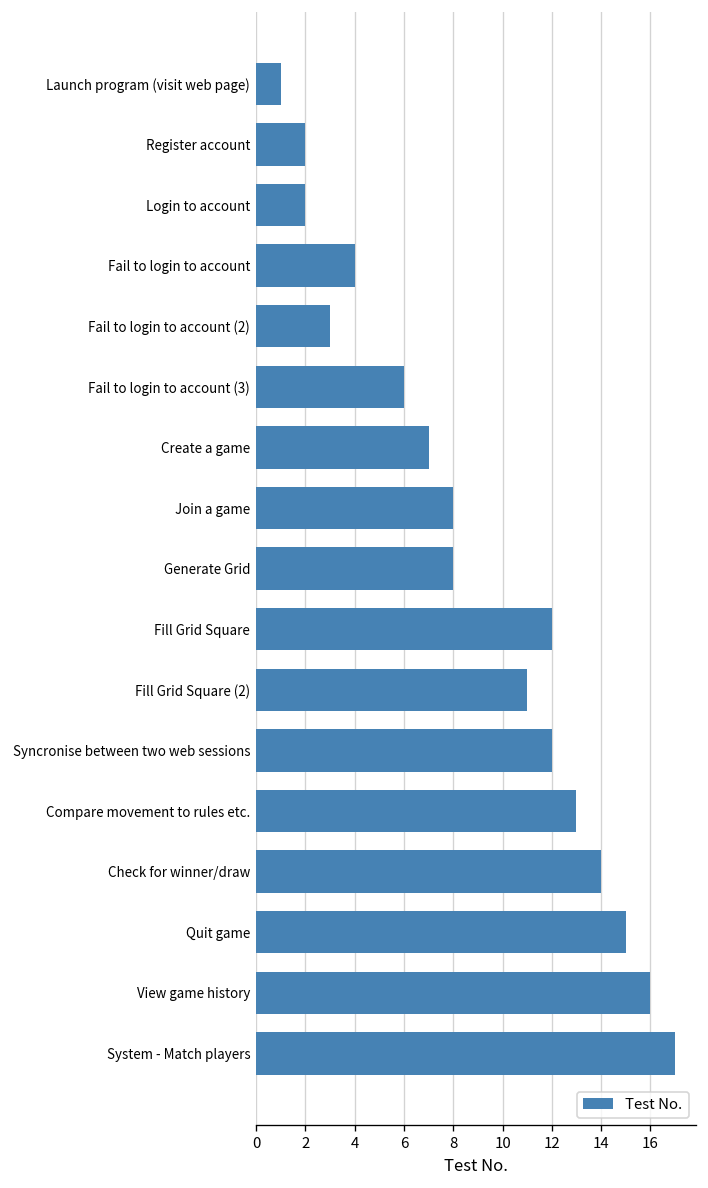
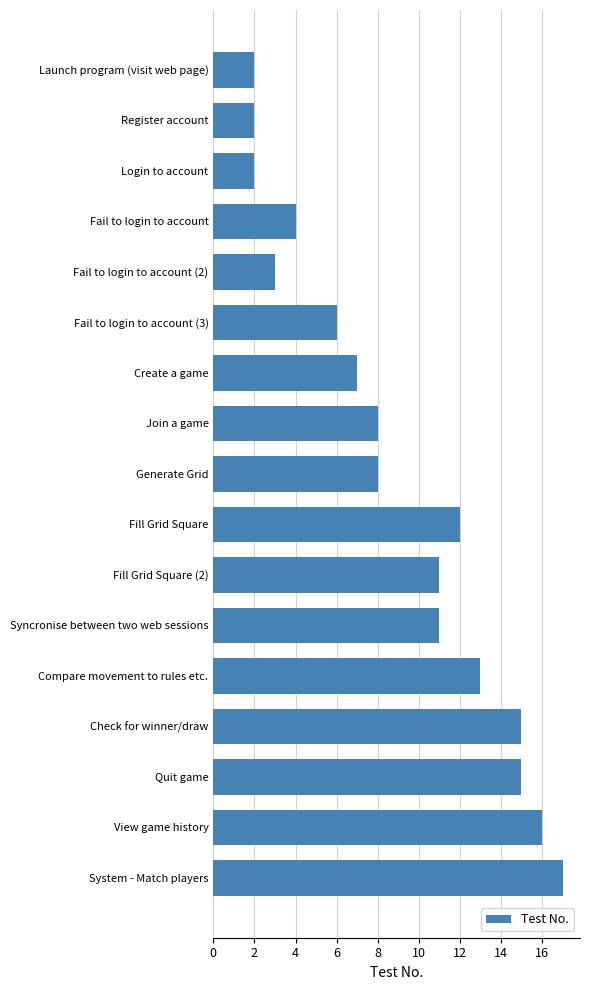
  {
-   "Launch program (visit web page)": 1,
+   "Launch program (visit web page)": 2,
    "Register account": 2,
    "Login to account": 2,
    "Fail to login to account": 4,
    "Fail to login to account (2)": 3,
    "Fail to login to account (3)": 6,
    "Create a game": 7,
    "Join a game": 8,
    "Generate Grid": 8,
    "Fill Grid Square": 12,
    "Fill Grid Square (2)": 11,
-   "Syncronise between two web sessions": 12,
+   "Syncronise between two web sessions": 11,
    "Compare movement to rules etc.": 13,
-   "Check for winner/draw": 14,
+   "Check for winner/draw": 15,
    "Quit game": 15,
    "View game history": 16,
    "System - Match players": 17
  }
